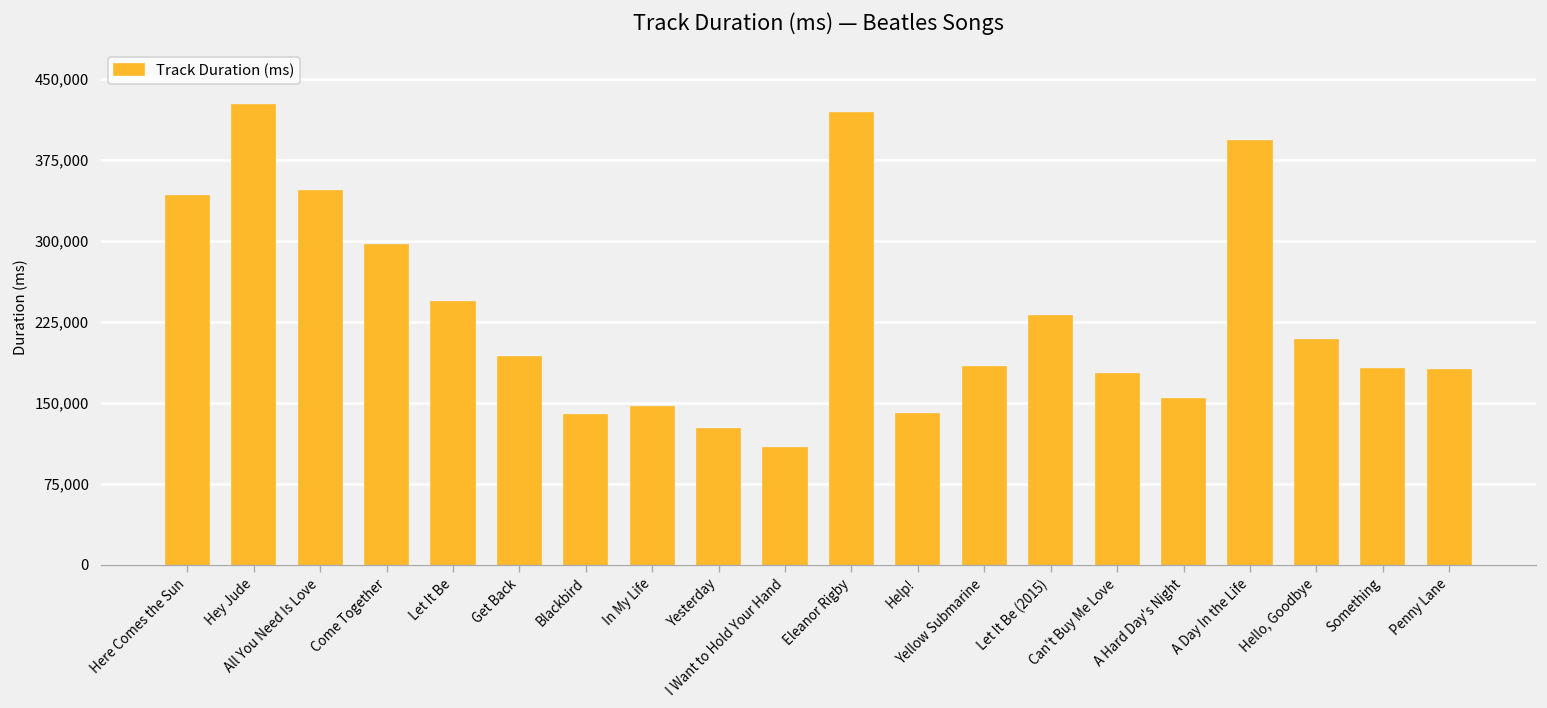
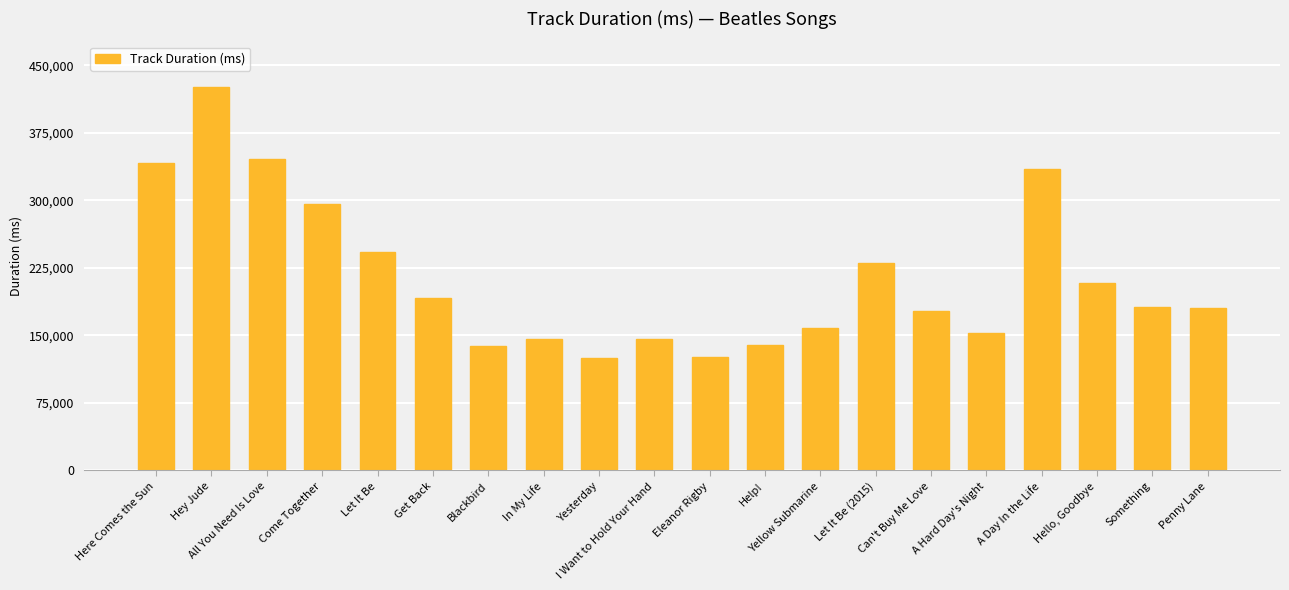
  {
    "Here Comes the Sun": "340,000",
    "Hey Jude": "430,000",
    "All You Need Is Love": "350,000",
    "Come Together": "300,000",
    "Let It Be": "240,000",
    "Get Back": "190,000",
    "Blackbird": "140,000",
    "In My Life": "150,000",
    "Yesterday": "130,000",
-   "I Want to Hold Your Hand": "110,000",
-   "Eleanor Rigby": "420,000",
+   "I Want to Hold Your Hand": "150,000",
+   "Eleanor Rigby": "130,000",
    "Help!": "140,000",
-   "Yellow Submarine": "180,000",
+   "Yellow Submarine": "160,000",
    "Let It Be (2015)": "230,000",
    "Can't Buy Me Love": "180,000",
    "A Hard Day's Night": "150,000",
-   "A Day In the Life": "390,000",
+   "A Day In the Life": "340,000",
    "Hello, Goodbye": "210,000",
    "Something": "180,000",
    "Penny Lane": "180,000"
  }
